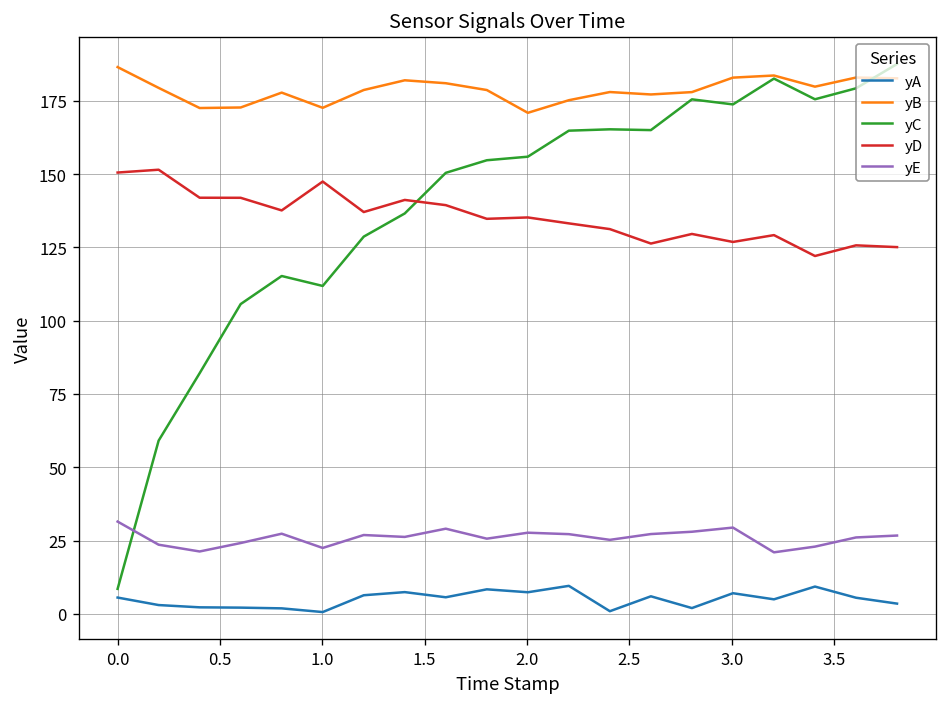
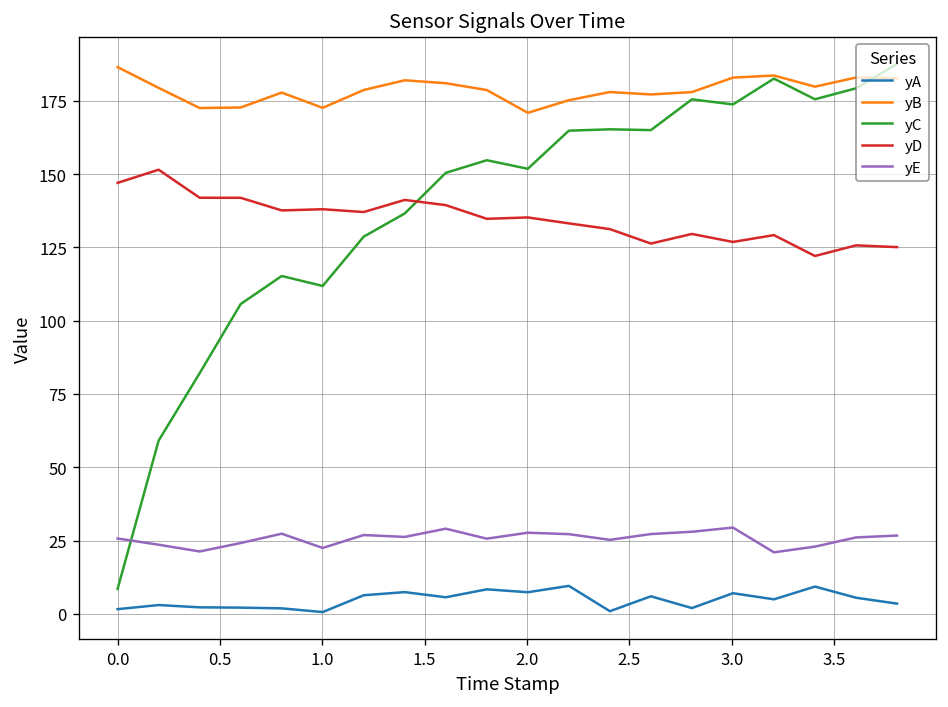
  {
    "yA": {
-     "0.0": 6,
+     "0.0": 2,
      "1.0": 1,
      "2.0": 7
    },
    "yB": {
      "0.0": 187,
      "1.0": 173,
      "2.0": 171
    },
    "yC": {
      "0.0": 9,
      "1.0": 112,
-     "2.0": 156
+     "2.0": 152
    },
    "yD": {
-     "0.0": 151,
-     "1.0": 147,
+     "0.0": 147,
+     "1.0": 138,
      "2.0": 135
    },
    "yE": {
-     "0.0": 31,
+     "0.0": 26,
      "1.0": 22,
      "2.0": 28
    }
  }
